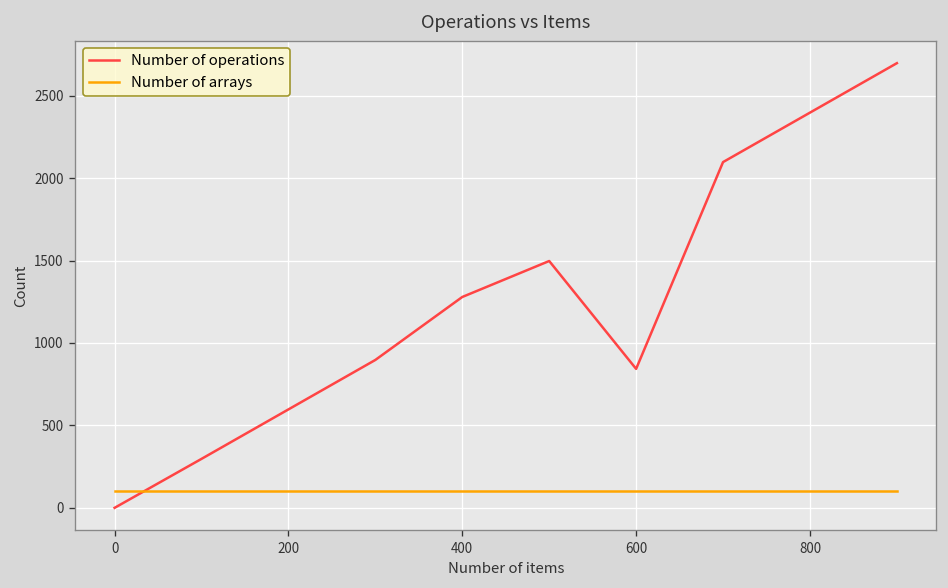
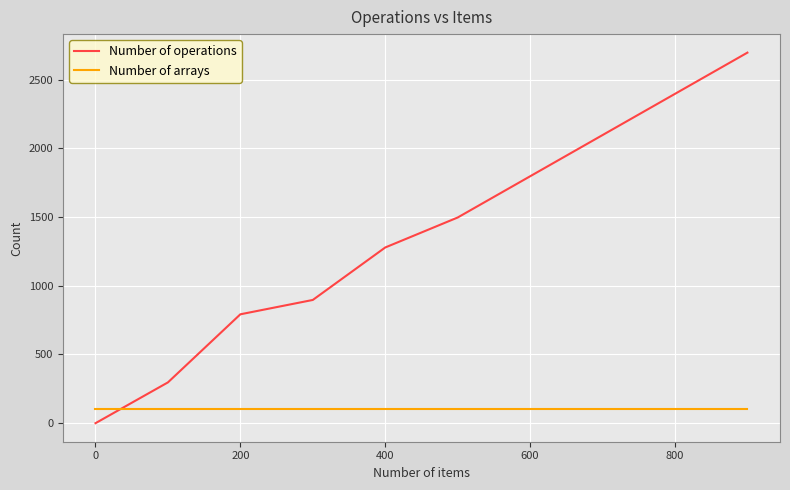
  {
    "Number of operations": {
      "0": 0,
-     "200": 600,
+     "200": 790,
      "400": 1280,
-     "600": 840,
+     "600": 1800,
      "800": 2400
    },
    "Number of arrays": {
      "0": 100,
      "200": 100,
      "400": 100,
      "600": 100,
      "800": 100
    }
  }
